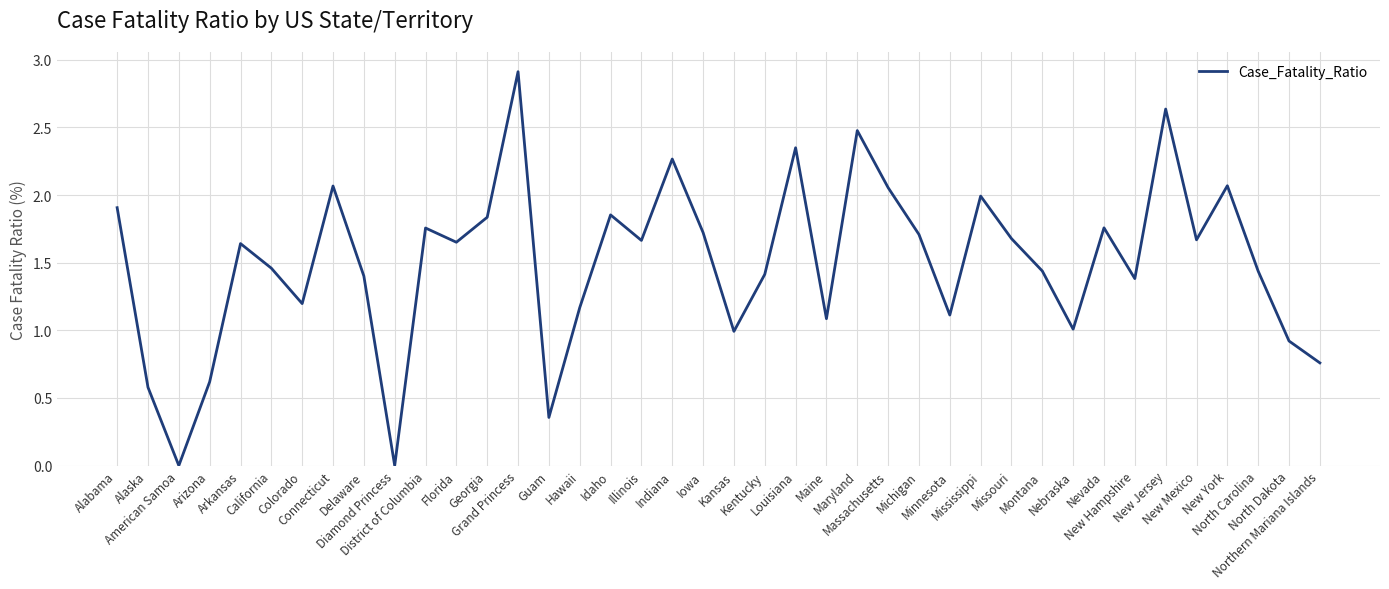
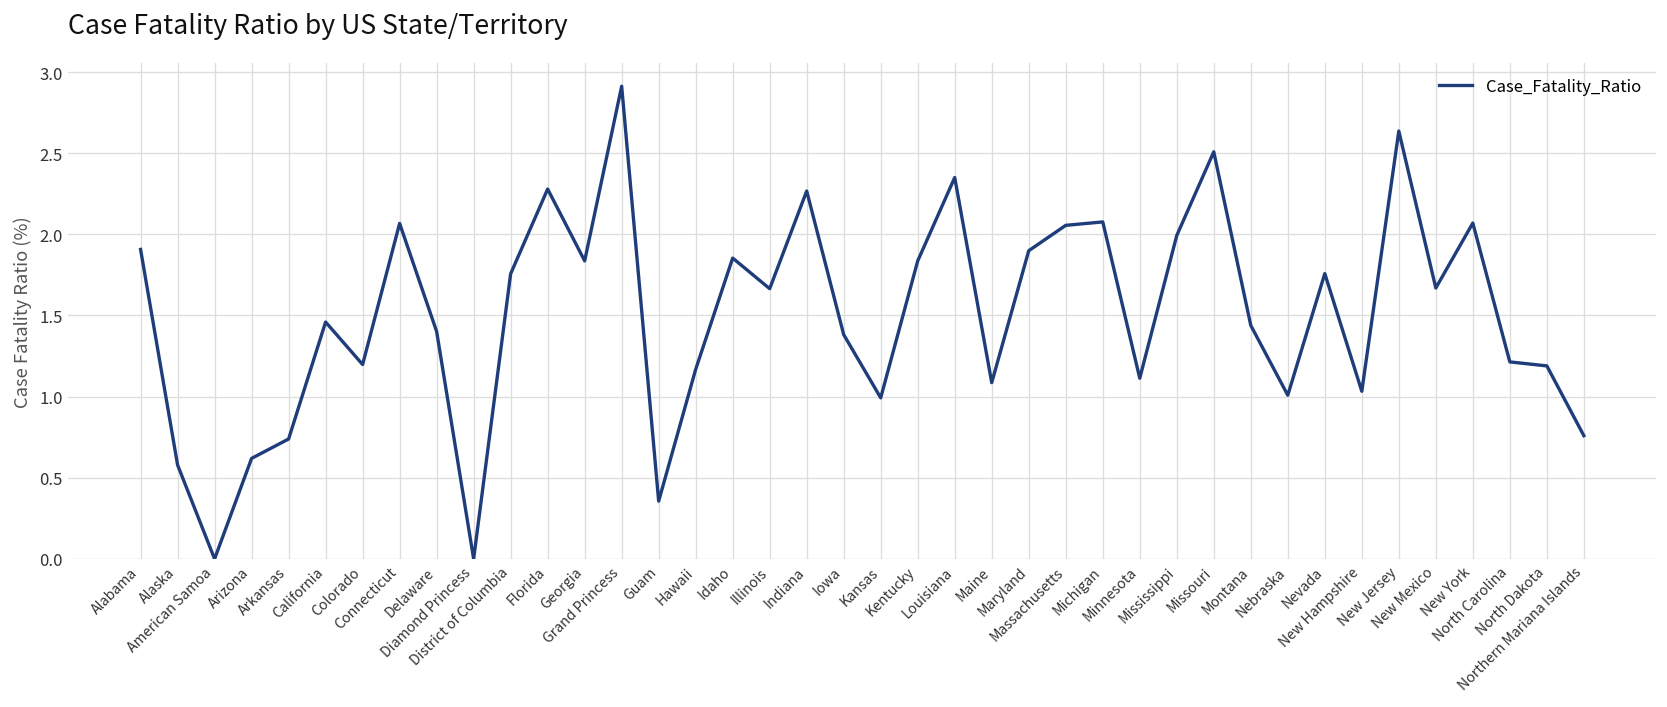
  {
    "Alabama": 1.91,
    "Alaska": 0.58,
    "American Samoa": 0.00,
    "Arizona": 0.62,
-   "Arkansas": 1.64,
+   "Arkansas": 0.74,
    "California": 1.46,
    "Colorado": 1.20,
    "Connecticut": 2.07,
    "Delaware": 1.40,
    "Diamond Princess": 0.00,
    "District of Columbia": 1.76,
-   "Florida": 1.65,
+   "Florida": 2.28,
    "Georgia": 1.84,
    "Grand Princess": 2.91,
    "Guam": 0.36,
    "Hawaii": 1.17,
    "Idaho": 1.85,
    "Illinois": 1.67,
    "Indiana": 2.27,
-   "Iowa": 1.72,
+   "Iowa": 1.38,
    "Kansas": 0.99,
-   "Kentucky": 1.41,
+   "Kentucky": 1.84,
    "Louisiana": 2.35,
    "Maine": 1.09,
-   "Maryland": 2.48,
+   "Maryland": 1.90,
    "Massachusetts": 2.06,
-   "Michigan": 1.71,
+   "Michigan": 2.08,
    "Minnesota": 1.11,
    "Mississippi": 1.99,
-   "Missouri": 1.68,
+   "Missouri": 2.51,
    "Montana": 1.44,
    "Nebraska": 1.01,
    "Nevada": 1.76,
-   "New Hampshire": 1.38,
+   "New Hampshire": 1.03,
    "New Jersey": 2.64,
    "New Mexico": 1.67,
    "New York": 2.07,
-   "North Carolina": 1.44,
-   "North Dakota": 0.92,
+   "North Carolina": 1.21,
+   "North Dakota": 1.19,
    "Northern Mariana Islands": 0.76
  }
